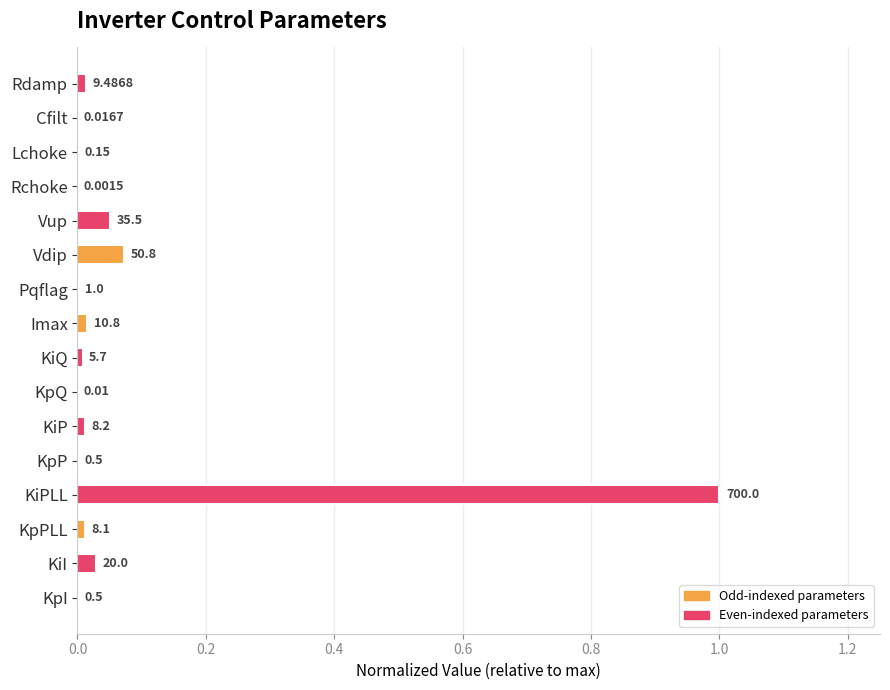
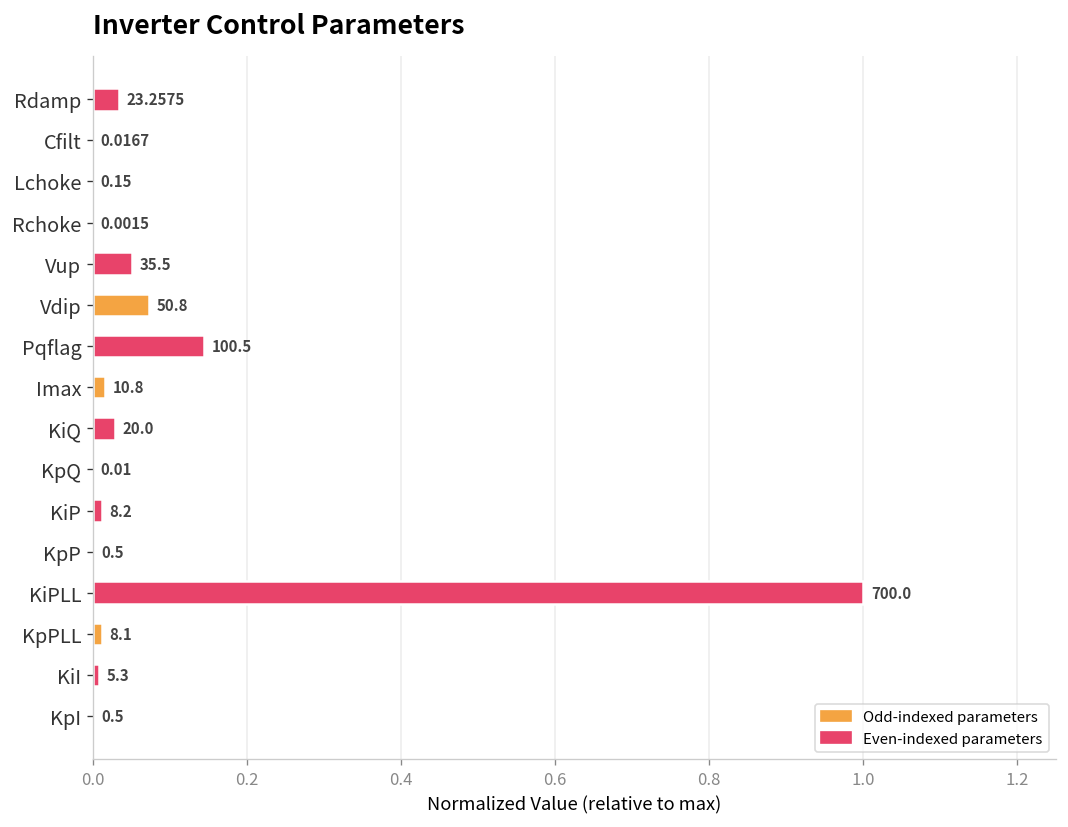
  {
-   "Rdamp": 9.4868,
-   "Pqflag": 1.0,
-   "KiQ": 5.7,
-   "KiI": 20.0
+   "Rdamp": 23.2575,
+   "Pqflag": 100.5,
+   "KiQ": 20.0,
+   "KiI": 5.3
  }
